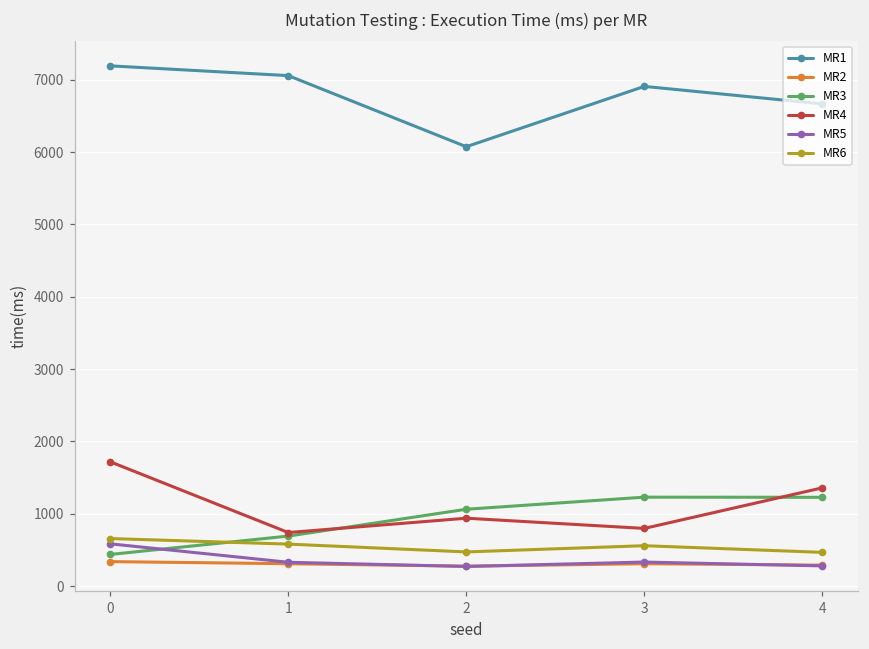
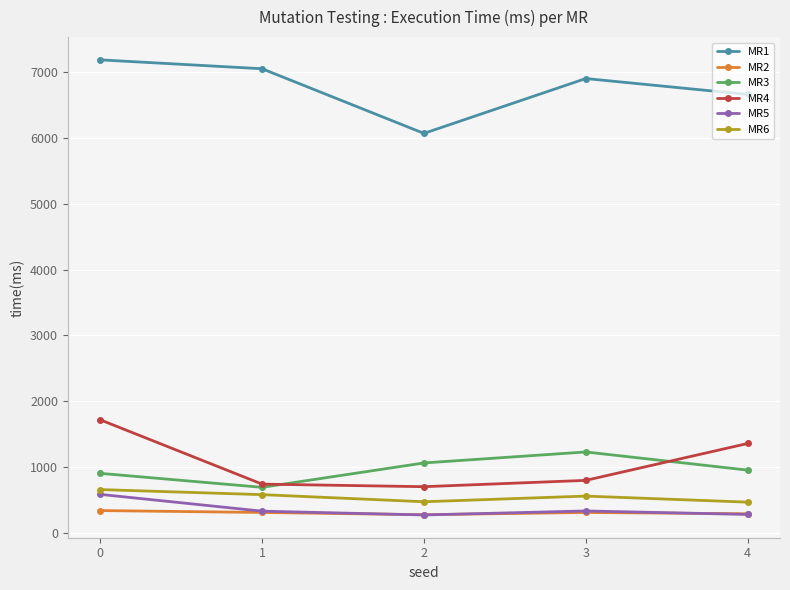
  {
    "MR1": {
      "0": 7200,
      "1": 7100,
      "2": 6100,
      "3": 6900
    },
    "MR3": {
-     "0": 400,
+     "0": 900,
      "1": 700,
      "2": 1100,
      "3": 1200,
-     "4": 1200
+     "4": 1000
    },
    "MR4": {
      "0": 1700,
      "1": 700,
-     "2": 900,
+     "2": 700,
      "3": 800,
      "4": 1400
    },
    "MR5": {
      "0": 600
    }
  }
